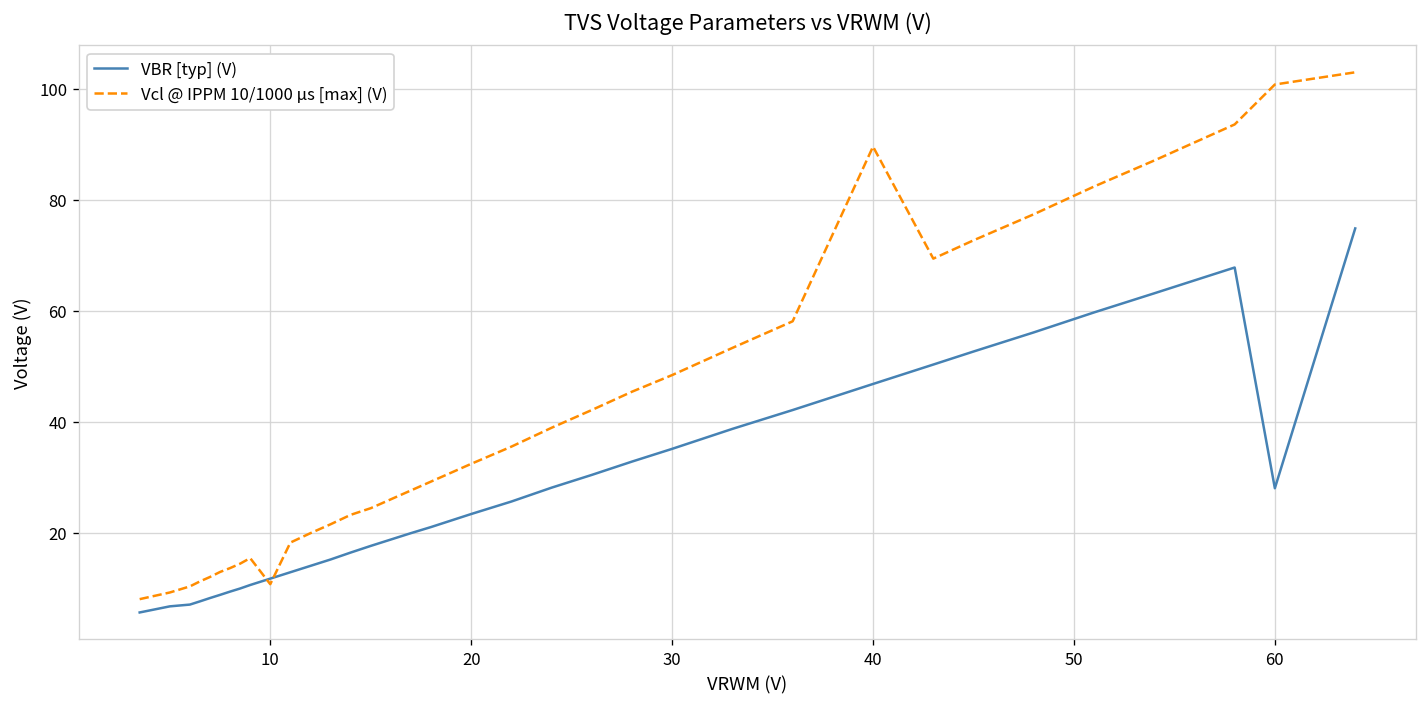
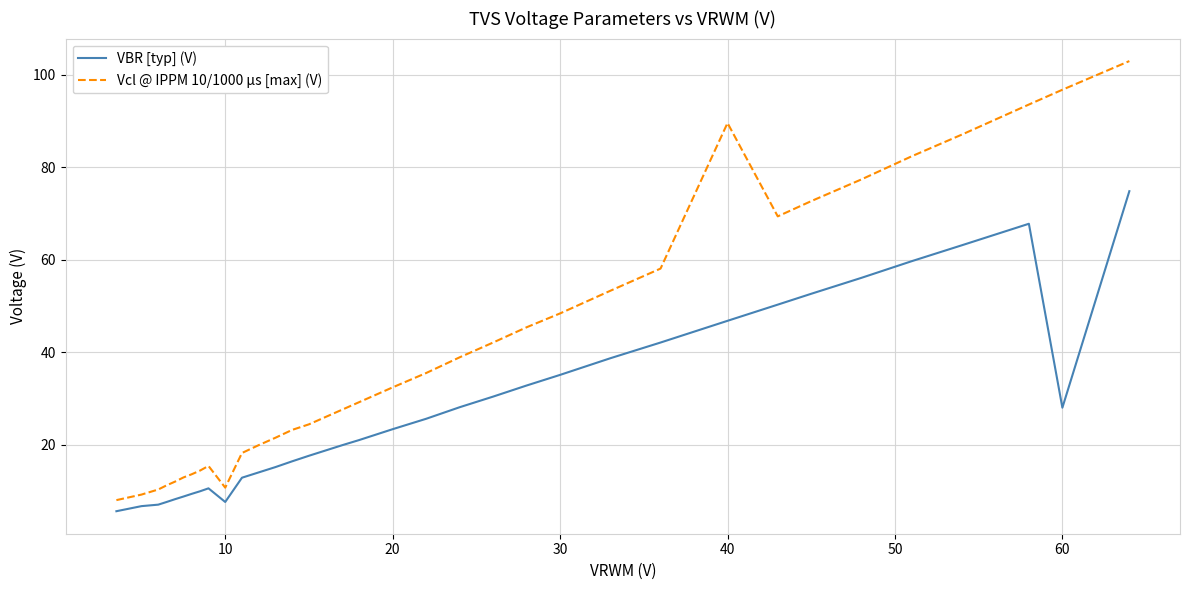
  {
    "VBR [typ] (V)": {
-     "10": 12,
+     "10": 8,
      "20": 23,
      "30": 35,
      "40": 47,
      "60": 28
    },
    "Vcl @ IPPM 10/1000 µs [max] (V)": {
      "10": 11,
      "20": 32,
      "30": 48,
      "40": 90,
-     "60": 101
+     "60": 97
    }
  }
